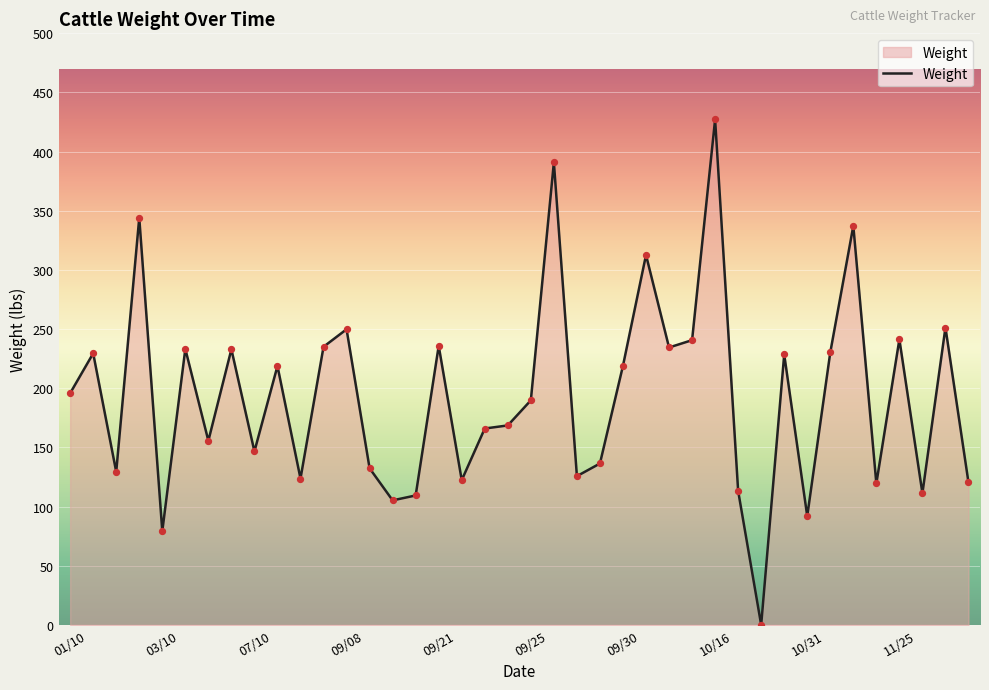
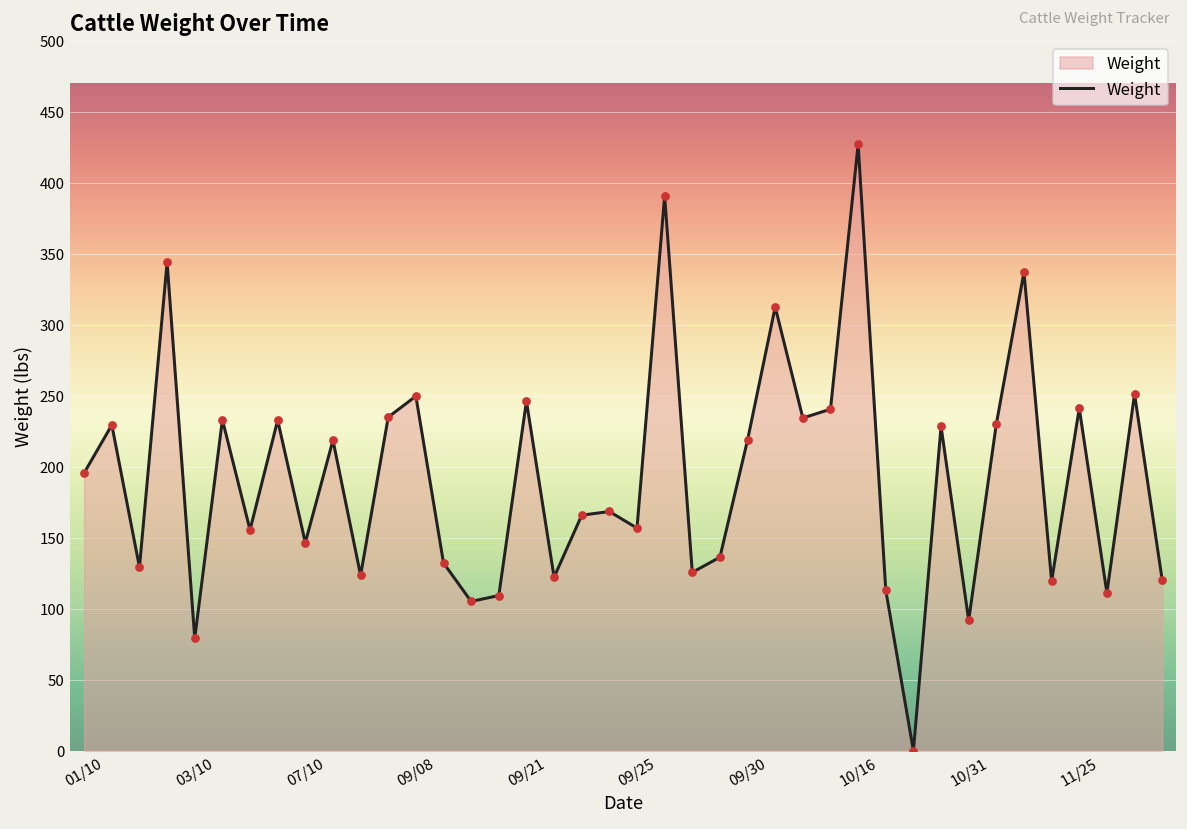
  {
    "03/10": 79,
    "07/10": 147,
-   "09/21": 236,
-   "09/25": 190,
+   "09/21": 246,
+   "09/25": 157,
    "09/30": 219,
    "10/16": 427,
    "10/31": 92
  }
